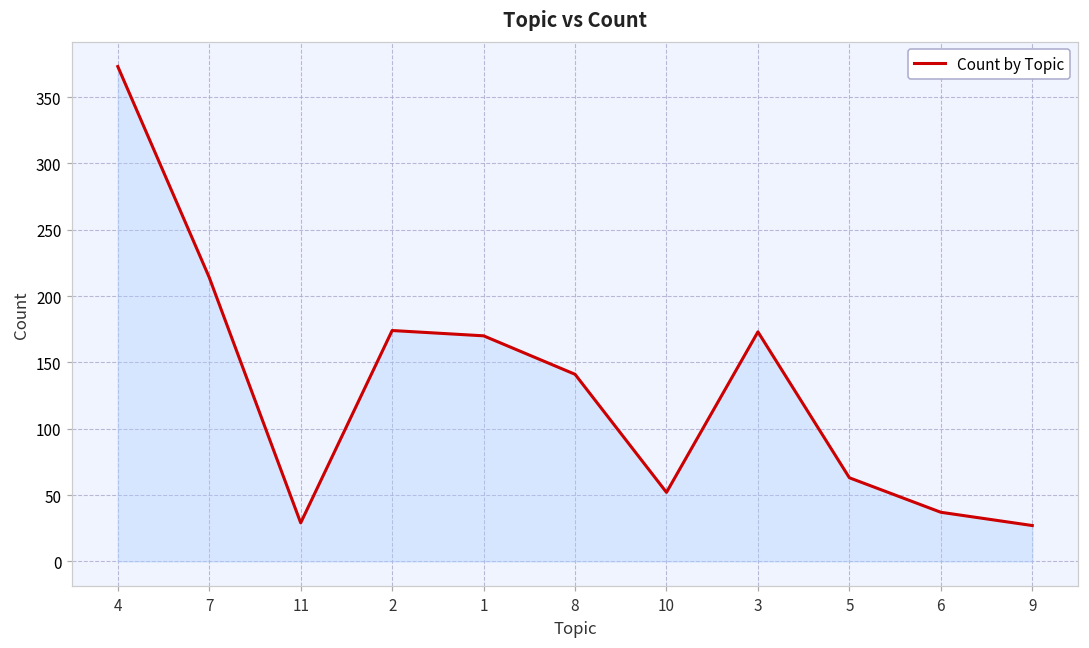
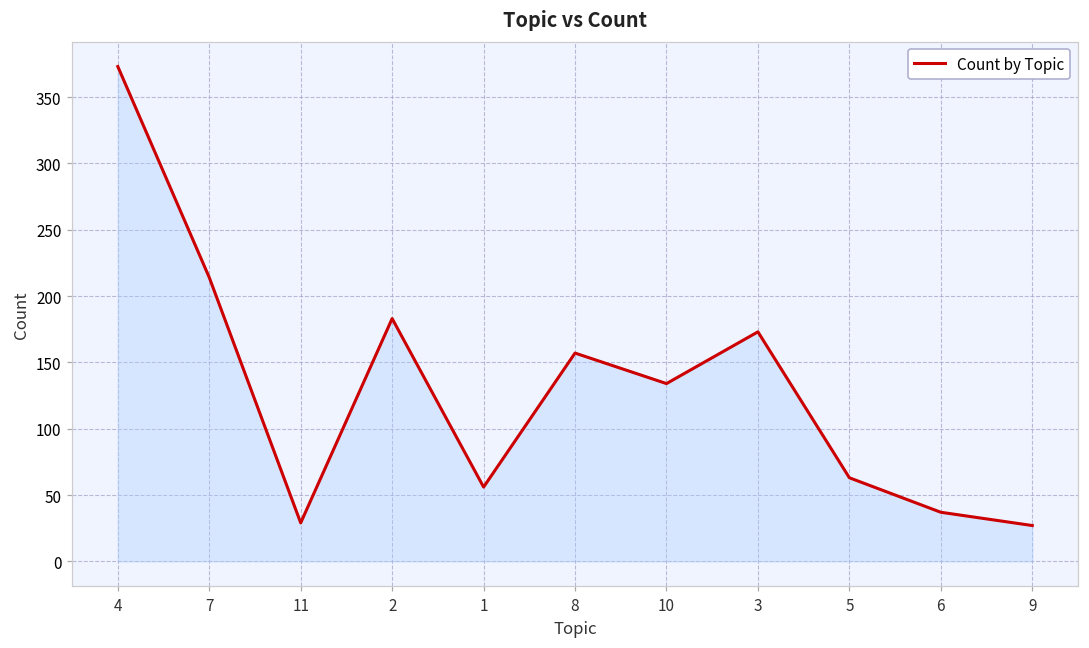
  {
    "4": 373,
    "7": 214,
    "11": 29,
-   "2": 174,
-   "1": 170,
-   "8": 141,
-   "10": 52,
+   "2": 183,
+   "1": 56,
+   "8": 157,
+   "10": 134,
    "3": 173,
    "5": 63,
    "6": 37,
    "9": 27
  }
